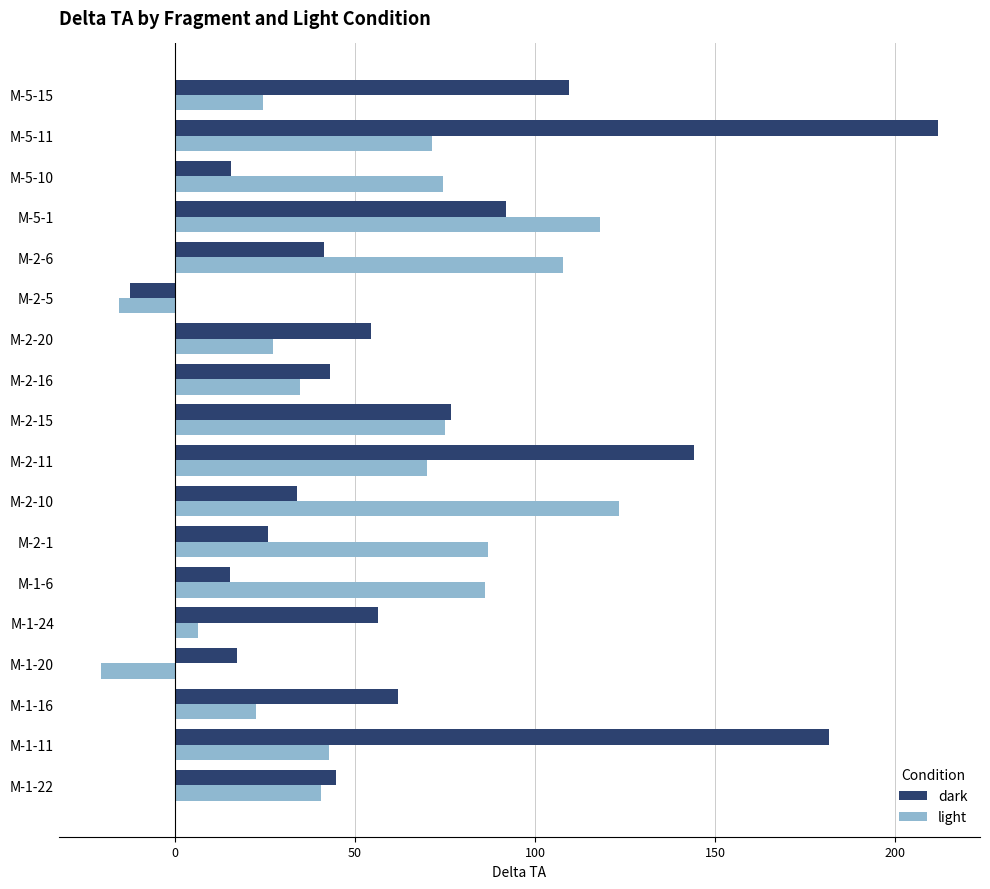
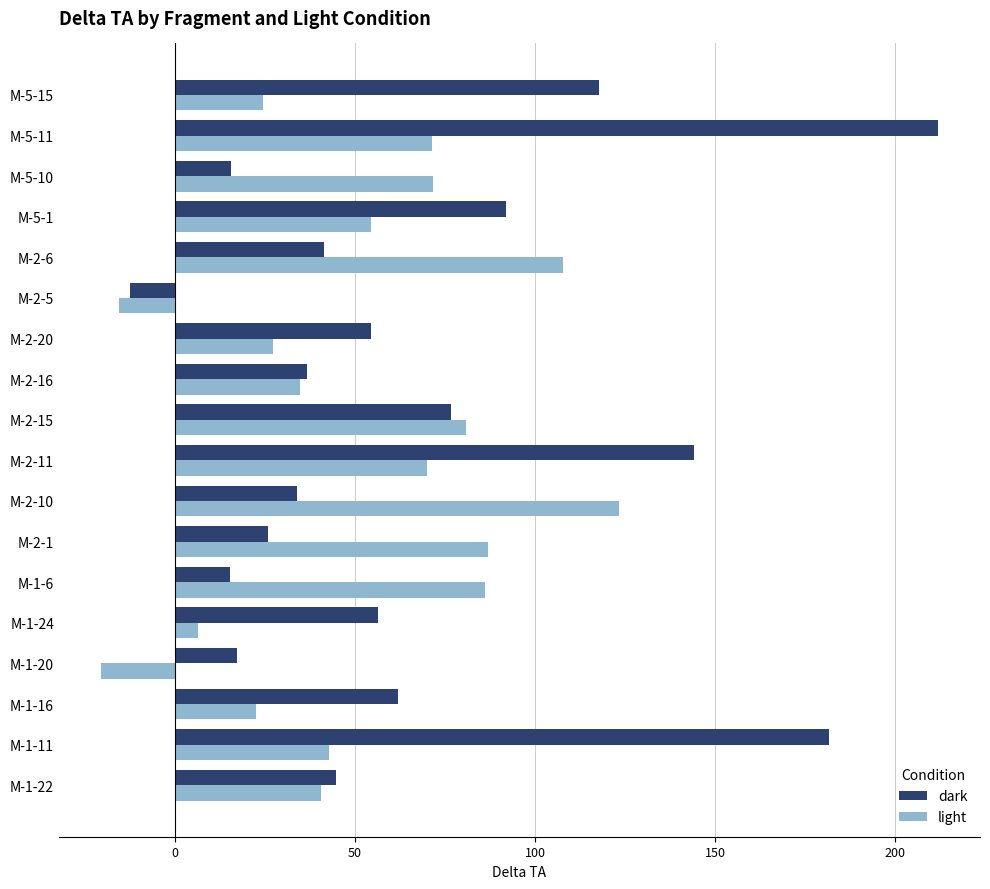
  {
    "dark": {
-     "M-5-15": 109,
+     "M-5-15": 118,
      "M-5-11": 212,
      "M-5-10": 16,
      "M-5-1": 92,
      "M-2-6": 42,
      "M-2-5": -12,
      "M-2-20": 54,
-     "M-2-16": 43,
+     "M-2-16": 37,
      "M-2-15": 77,
      "M-2-11": 144,
      "M-2-10": 34,
      "M-2-1": 26,
      "M-1-6": 15,
      "M-1-24": 57,
      "M-1-20": 17,
      "M-1-16": 62,
      "M-1-11": 182,
      "M-1-22": 45
    },
    "light": {
      "M-5-15": 25,
      "M-5-11": 71,
-     "M-5-10": 75,
-     "M-5-1": 118,
+     "M-5-10": 72,
+     "M-5-1": 55,
      "M-2-6": 108,
      "M-2-5": -16,
      "M-2-20": 27,
      "M-2-16": 35,
-     "M-2-15": 75,
+     "M-2-15": 81,
      "M-2-11": 70,
      "M-2-10": 123,
      "M-2-1": 87,
      "M-1-6": 86,
      "M-1-24": 7,
      "M-1-20": -21,
      "M-1-16": 22,
      "M-1-11": 43,
      "M-1-22": 41
    }
  }
